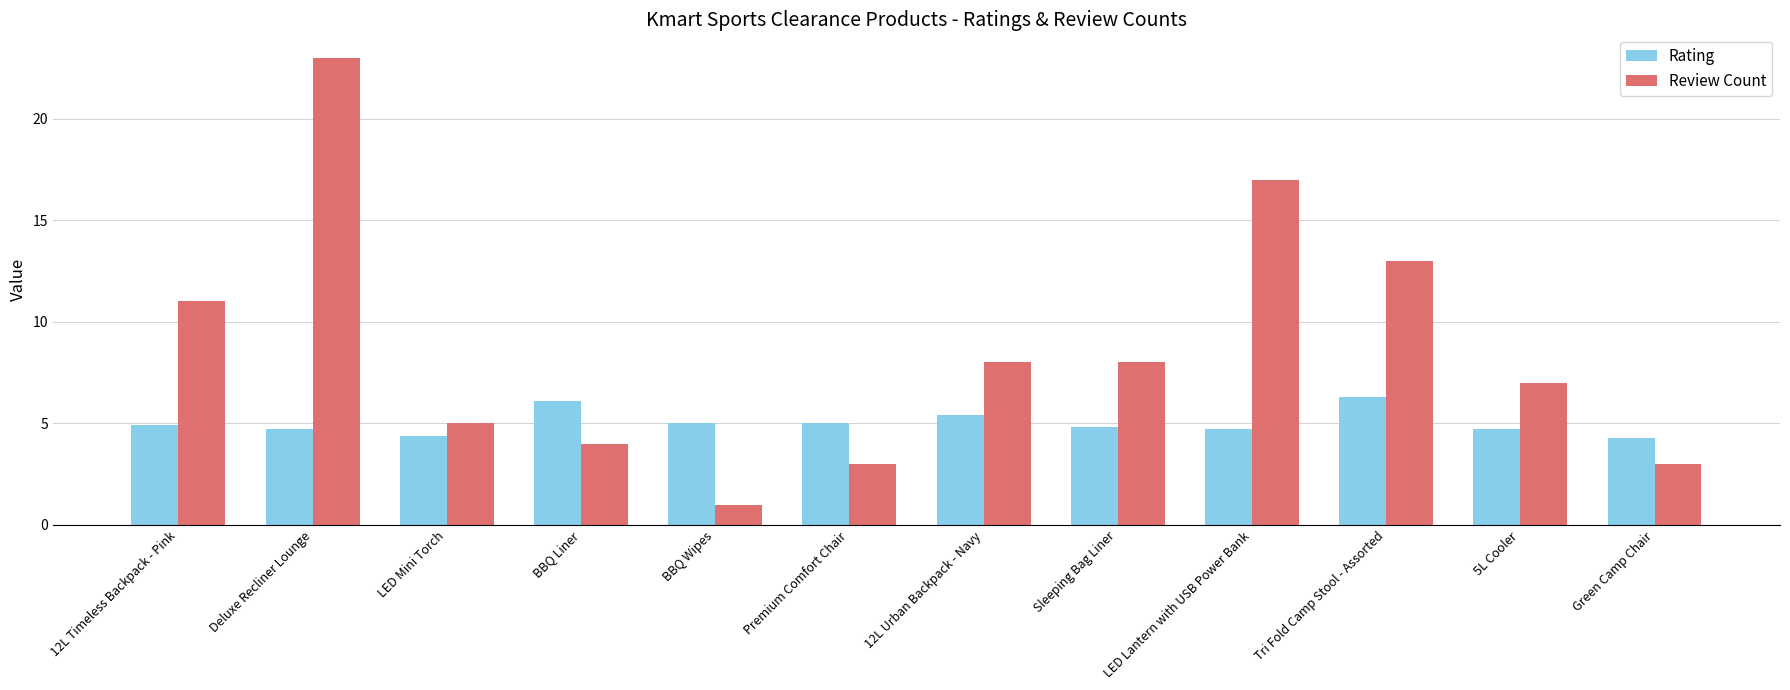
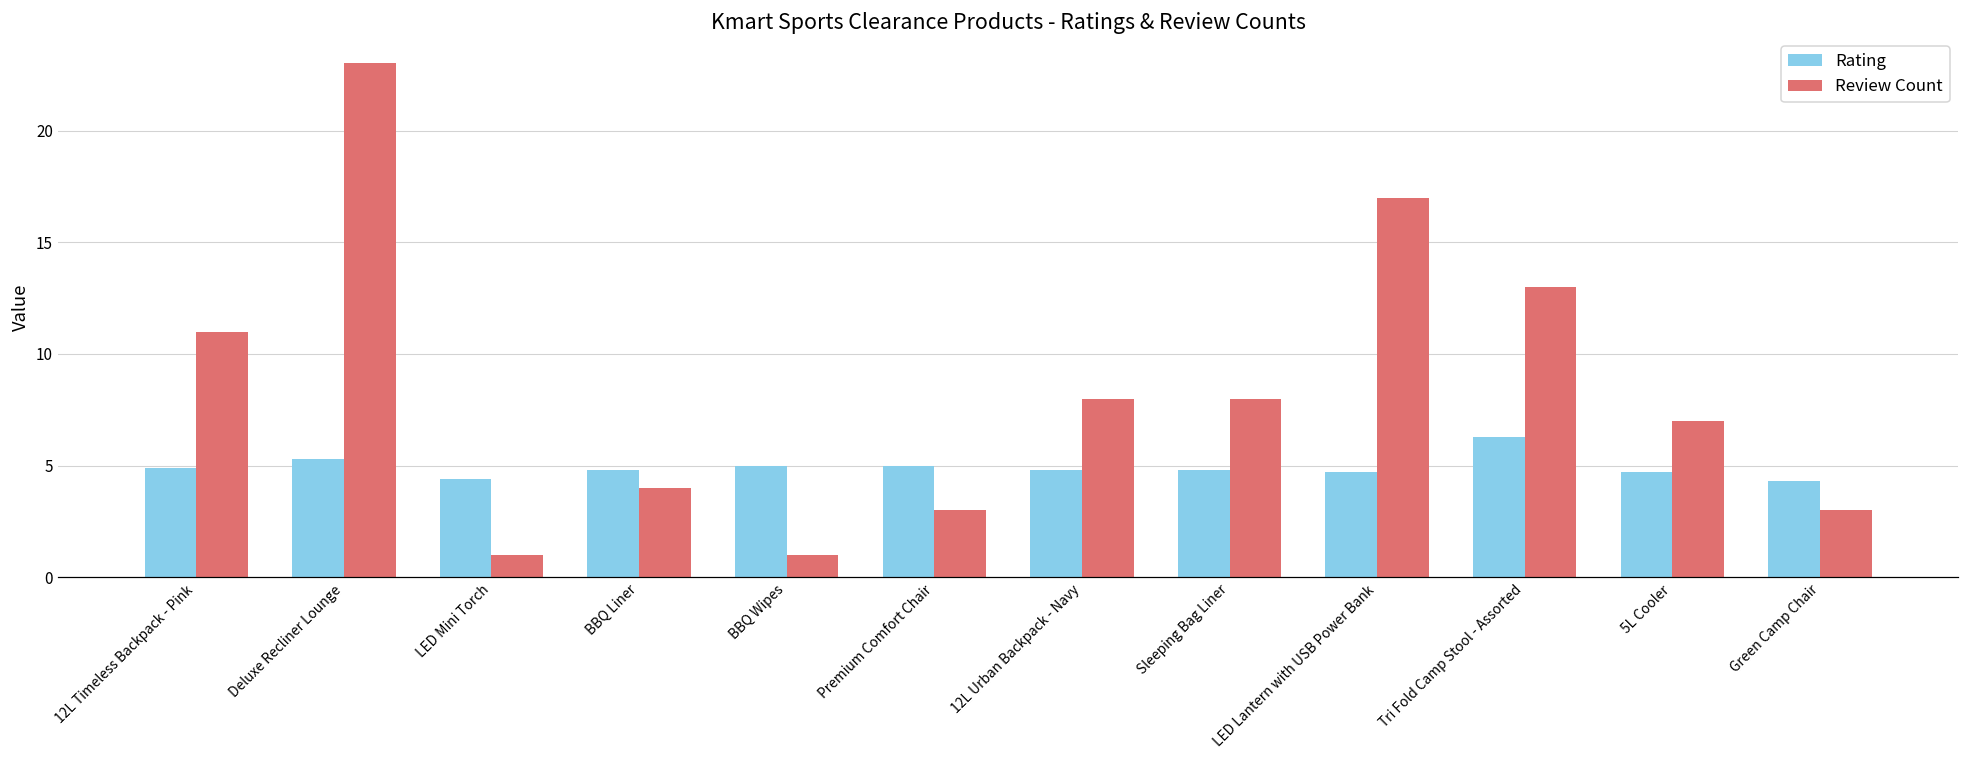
  {
    "Rating": {
      "12L Timeless Backpack - Pink": 4.9,
-     "Deluxe Recliner Lounge": 4.7,
+     "Deluxe Recliner Lounge": 5.3,
      "LED Mini Torch": 4.4,
-     "BBQ Liner": 6.1,
+     "BBQ Liner": 4.8,
      "BBQ Wipes": 5.0,
      "Premium Comfort Chair": 5.0,
-     "12L Urban Backpack - Navy": 5.4,
+     "12L Urban Backpack - Navy": 4.8,
      "Sleeping Bag Liner": 4.8,
      "LED Lantern with USB Power Bank": 4.7,
      "Tri Fold Camp Stool - Assorted": 6.3,
      "5L Cooler": 4.7,
      "Green Camp Chair": 4.3
    },
    "Review Count": {
      "12L Timeless Backpack - Pink": 11,
      "Deluxe Recliner Lounge": 23,
-     "LED Mini Torch": 5,
+     "LED Mini Torch": 1,
      "BBQ Liner": 4,
      "BBQ Wipes": 1,
      "Premium Comfort Chair": 3,
      "12L Urban Backpack - Navy": 8,
      "Sleeping Bag Liner": 8,
      "LED Lantern with USB Power Bank": 17,
      "Tri Fold Camp Stool - Assorted": 13,
      "5L Cooler": 7,
      "Green Camp Chair": 3
    }
  }
